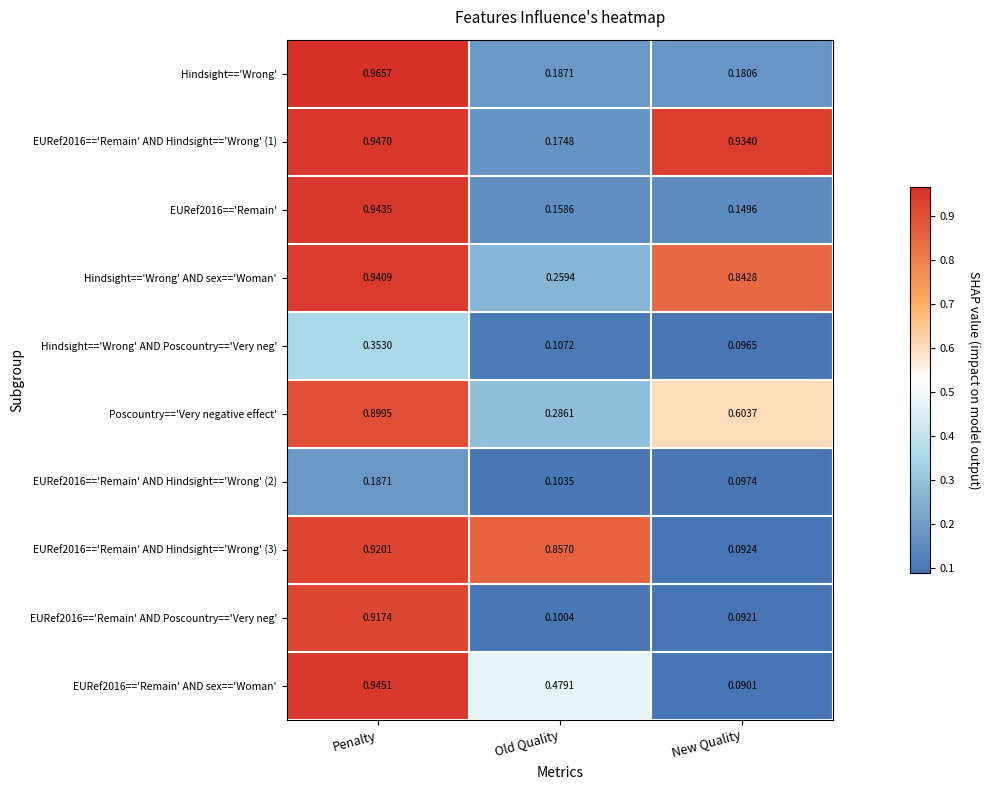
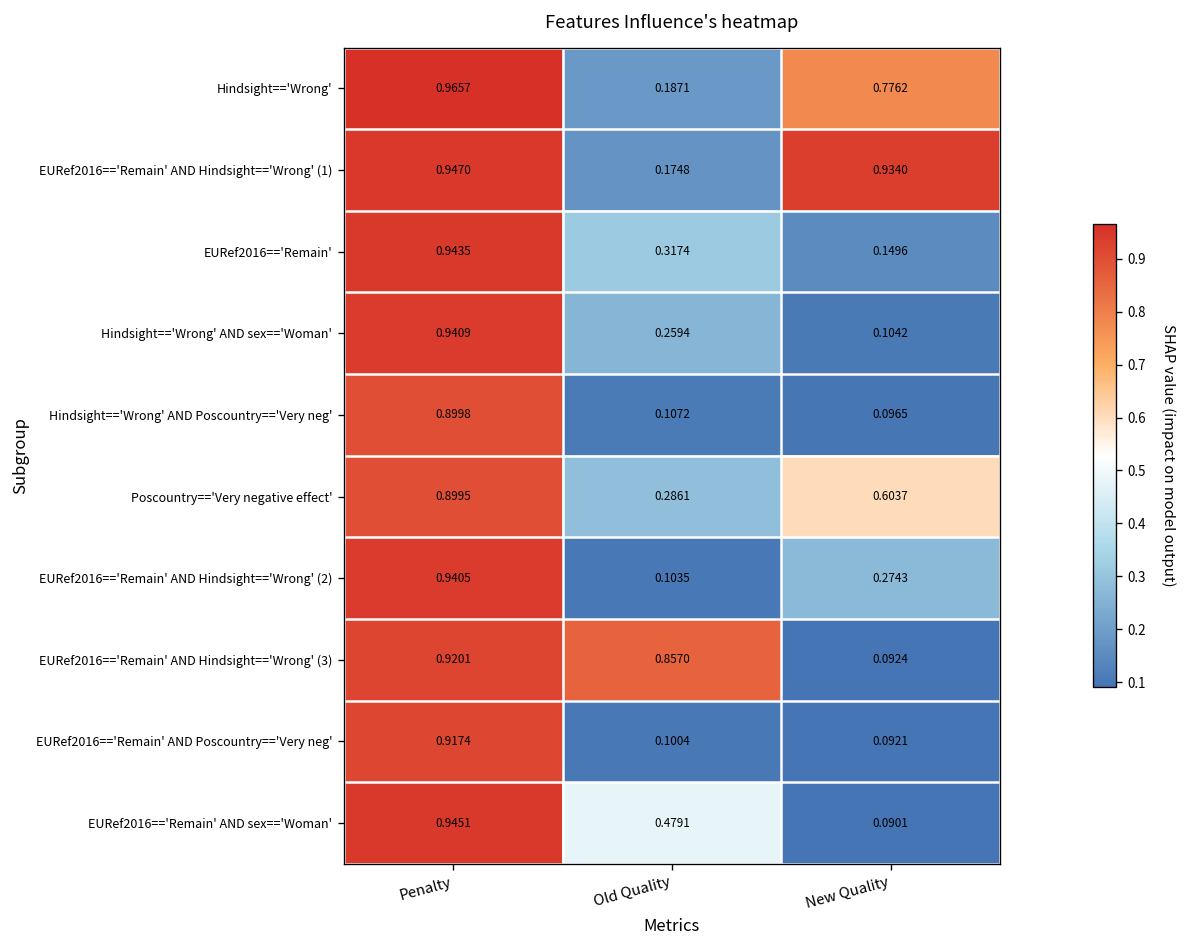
  {
    "Hindsight=='Wrong'": {
      "Penalty": 0.9657,
      "Old Quality": 0.1871,
-     "New Quality": 0.1806
+     "New Quality": 0.7762
    },
    "EURef2016=='Remain' AND Hindsight=='Wrong' (1)": {
      "Penalty": 0.9470,
      "Old Quality": 0.1748,
      "New Quality": 0.9340
    },
    "EURef2016=='Remain'": {
      "Penalty": 0.9435,
-     "Old Quality": 0.1586,
+     "Old Quality": 0.3174,
      "New Quality": 0.1496
    },
    "Hindsight=='Wrong' AND sex=='Woman'": {
      "Penalty": 0.9409,
      "Old Quality": 0.2594,
-     "New Quality": 0.8428
+     "New Quality": 0.1042
    },
    "Hindsight=='Wrong' AND Poscountry=='Very neg'": {
-     "Penalty": 0.3530,
+     "Penalty": 0.8998,
      "Old Quality": 0.1072,
      "New Quality": 0.0965
    },
    "Poscountry=='Very negative effect'": {
      "Penalty": 0.8995,
      "Old Quality": 0.2861,
      "New Quality": 0.6037
    },
    "EURef2016=='Remain' AND Hindsight=='Wrong' (2)": {
-     "Penalty": 0.1871,
+     "Penalty": 0.9405,
      "Old Quality": 0.1035,
-     "New Quality": 0.0974
+     "New Quality": 0.2743
    },
    "EURef2016=='Remain' AND Hindsight=='Wrong' (3)": {
      "Penalty": 0.9201,
      "Old Quality": 0.8570,
      "New Quality": 0.0924
    },
    "EURef2016=='Remain' AND Poscountry=='Very neg'": {
      "Penalty": 0.9174,
      "Old Quality": 0.1004,
      "New Quality": 0.0921
    },
    "EURef2016=='Remain' AND sex=='Woman'": {
      "Penalty": 0.9451,
      "Old Quality": 0.4791,
      "New Quality": 0.0901
    }
  }
